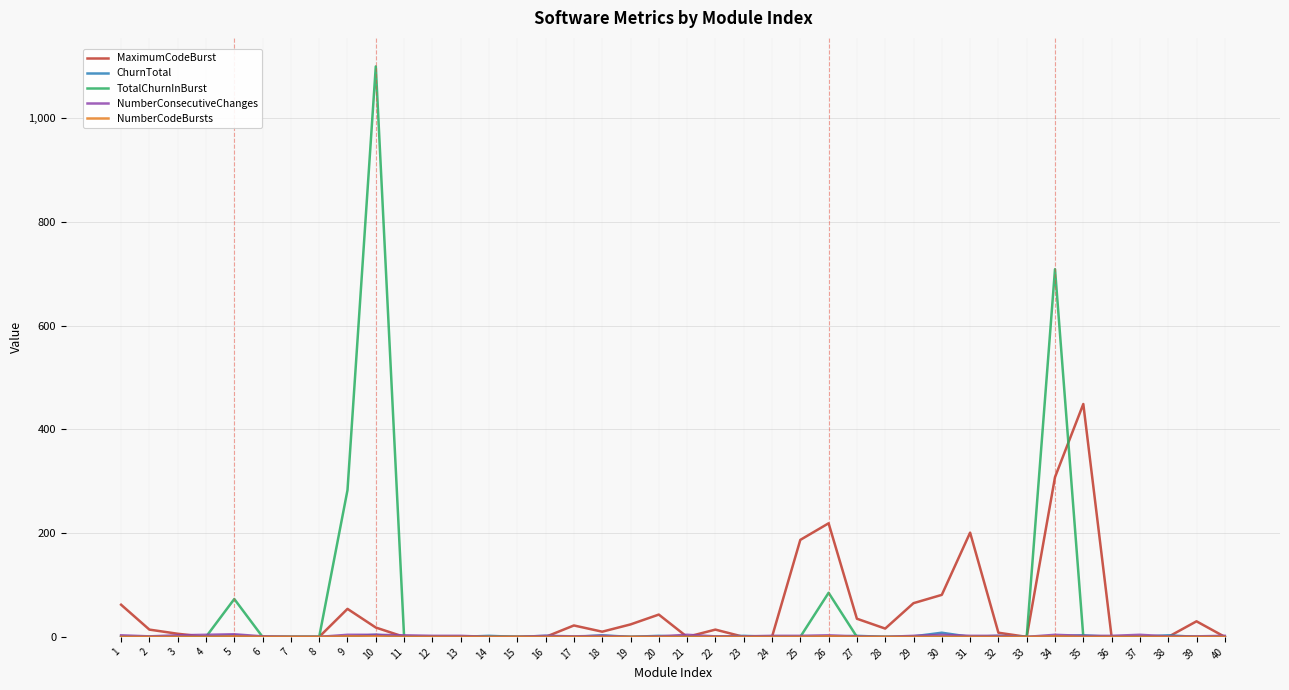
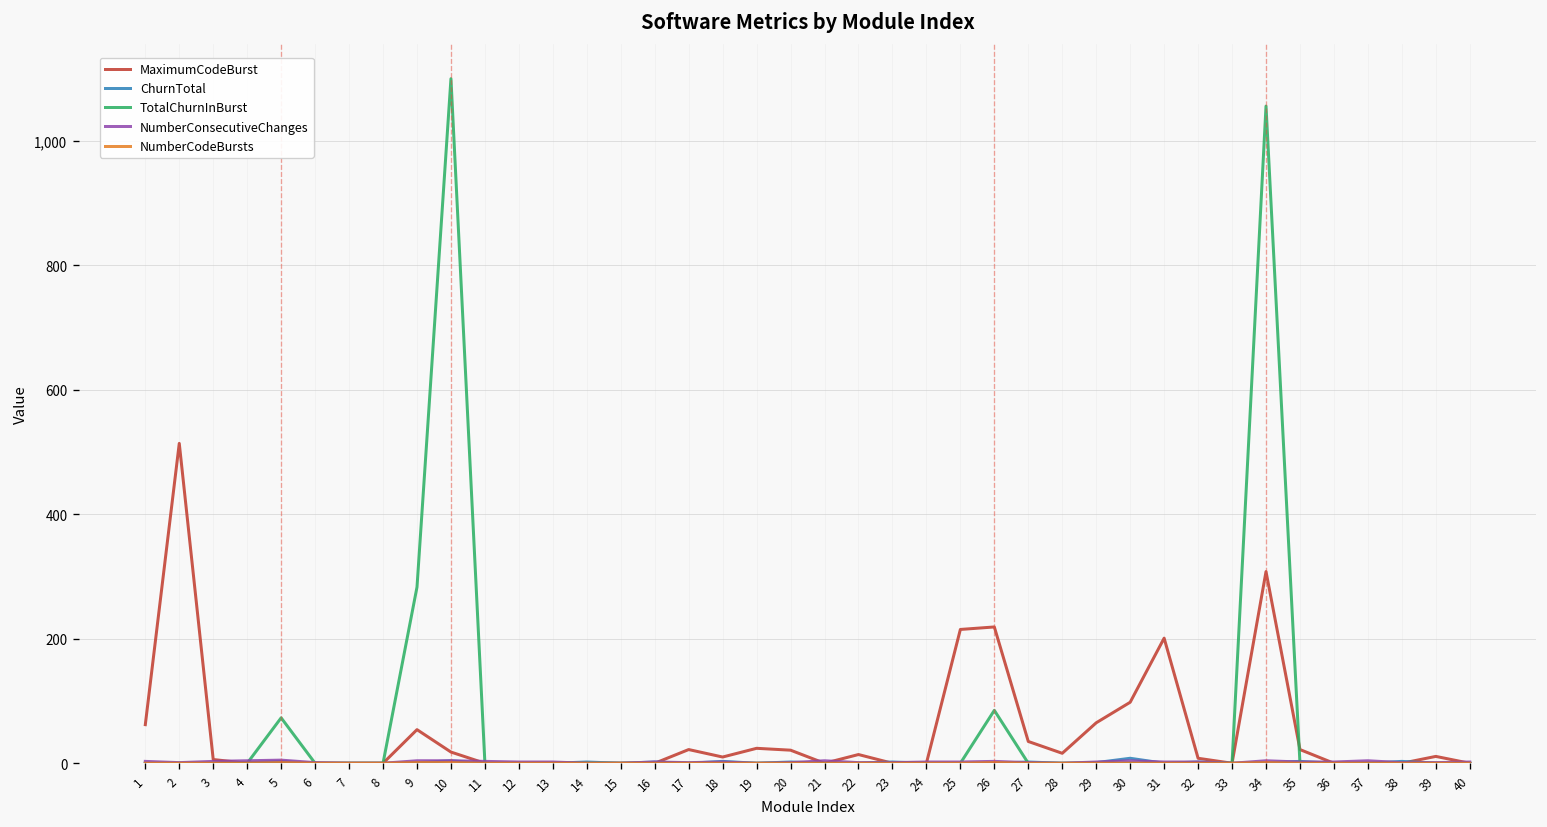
  {
    "MaximumCodeBurst": {
      "1": "60",
-     "2": "10",
+     "2": "510",
      "9": "50",
      "10": "20",
      "17": "20",
      "18": "10",
      "19": "20",
-     "20": "40",
+     "20": "20",
      "22": "10",
-     "25": "190",
+     "25": "220",
      "26": "220",
      "27": "40",
      "28": "20",
      "29": "70",
-     "30": "80",
+     "30": "100",
      "31": "200",
      "32": "10",
      "34": "310",
-     "35": "450",
-     "39": "30"
+     "35": "20",
+     "39": "10"
    },
    "TotalChurnInBurst": {
      "5": "70",
      "9": "280",
      "10": "1,100",
      "26": "90",
-     "34": "710"
+     "34": "1,060"
    }
  }
